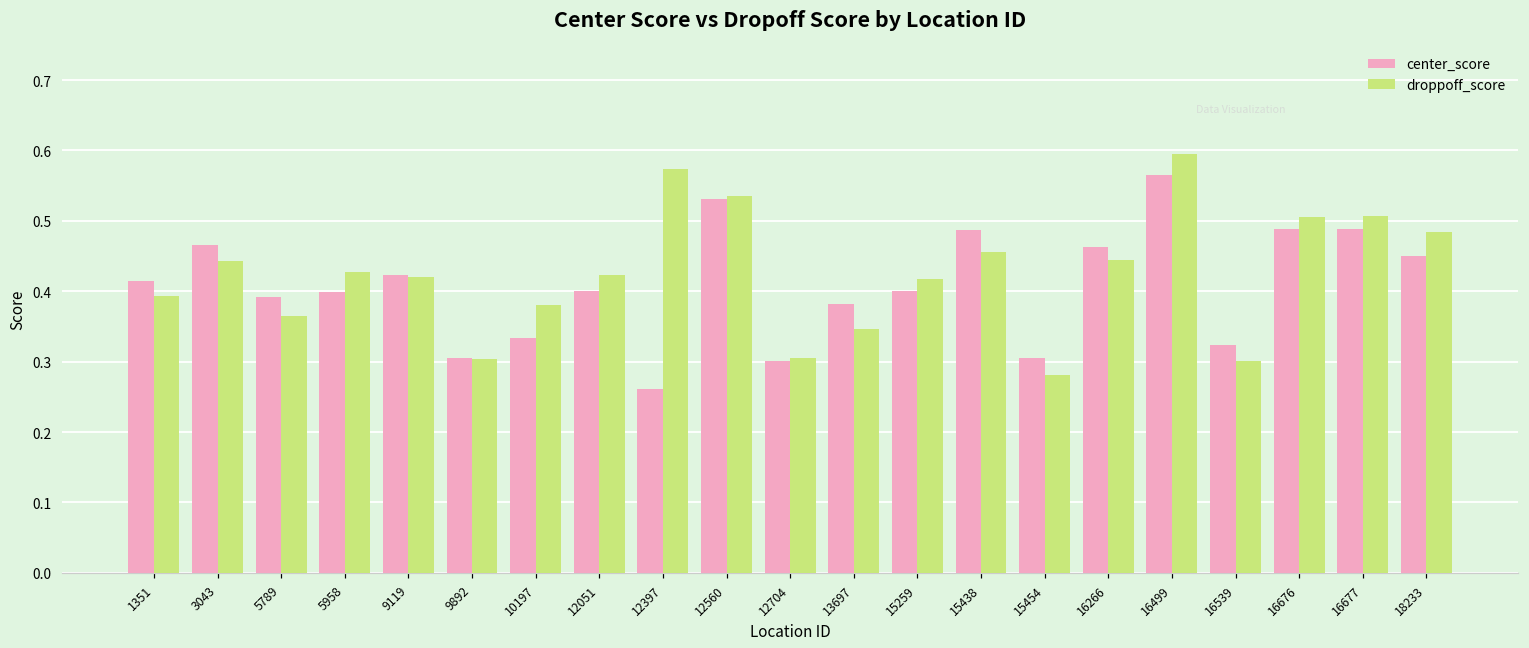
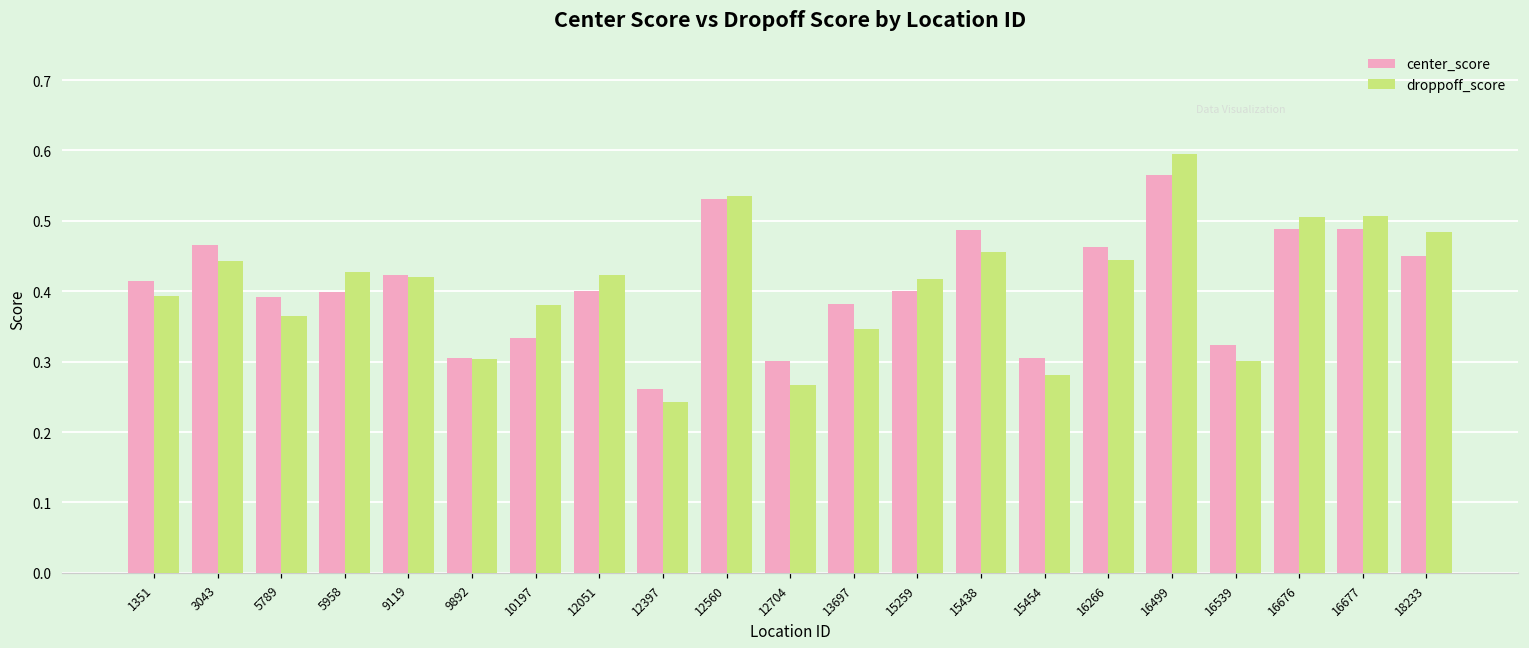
  {
    "center_score": {
      "1351": 0.41,
      "3043": 0.47,
      "5789": 0.39,
      "5958": 0.40,
      "9119": 0.42,
      "9892": 0.31,
      "10197": 0.33,
      "12051": 0.40,
      "12397": 0.26,
      "12560": 0.53,
      "12704": 0.30,
      "13697": 0.38,
      "15259": 0.40,
      "15438": 0.49,
      "15454": 0.31,
      "16266": 0.46,
      "16499": 0.56,
      "16539": 0.32,
      "16676": 0.49,
      "16677": 0.49,
      "18233": 0.45
    },
    "droppoff_score": {
      "1351": 0.39,
      "3043": 0.44,
      "5789": 0.36,
      "5958": 0.43,
      "9119": 0.42,
      "9892": 0.30,
      "10197": 0.38,
      "12051": 0.42,
-     "12397": 0.57,
+     "12397": 0.24,
      "12560": 0.54,
-     "12704": 0.30,
+     "12704": 0.27,
      "13697": 0.35,
      "15259": 0.42,
      "15438": 0.46,
      "15454": 0.28,
      "16266": 0.44,
      "16499": 0.59,
      "16539": 0.30,
      "16676": 0.51,
      "16677": 0.51,
      "18233": 0.48
    }
  }
